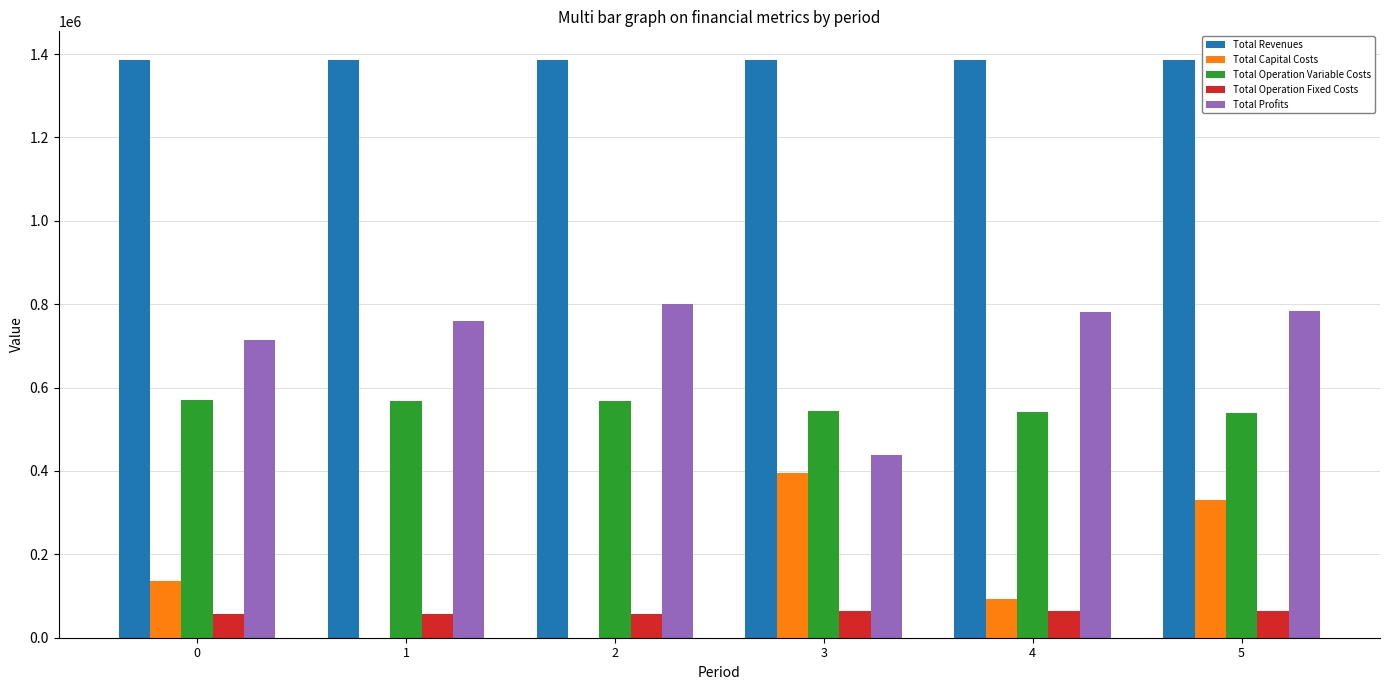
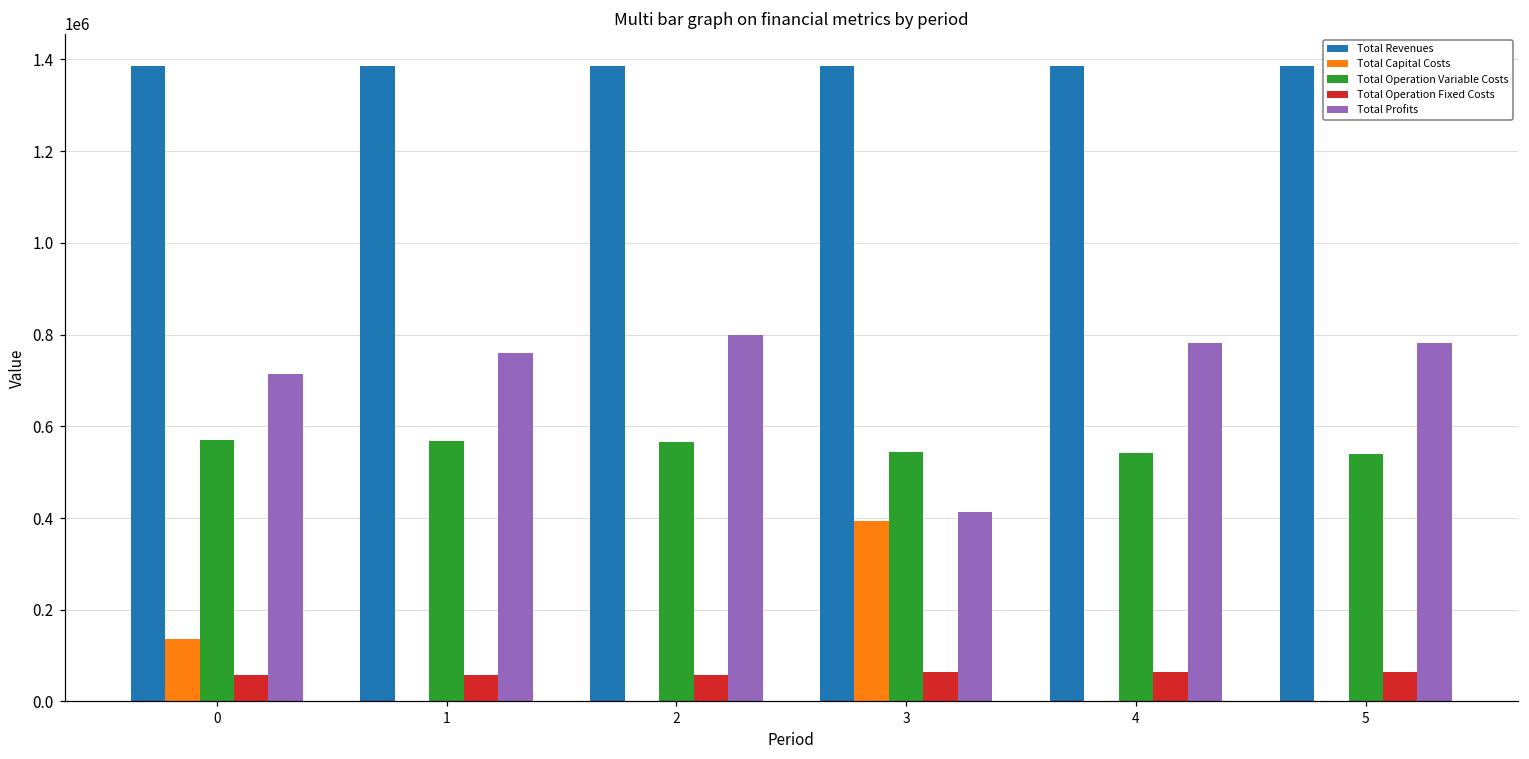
  {
    "Total Revenues": {
      "0": 1390000,
      "1": 1390000,
      "2": 1390000,
      "3": 1390000,
      "4": 1390000,
      "5": 1390000
    },
    "Total Capital Costs": {
      "0": 140000,
      "1": 0,
      "2": 0,
      "3": 390000,
-     "4": 90000,
-     "5": 330000
+     "4": 0,
+     "5": 0
    },
    "Total Operation Variable Costs": {
      "0": 570000,
      "1": 570000,
      "2": 570000,
      "3": 540000,
      "4": 540000,
      "5": 540000
    },
    "Total Operation Fixed Costs": {
      "0": 60000,
      "1": 60000,
      "2": 60000,
      "3": 60000,
      "4": 60000,
      "5": 60000
    },
    "Total Profits": {
      "0": 710000,
      "1": 760000,
      "2": 800000,
-     "3": 440000,
+     "3": 410000,
      "4": 780000,
      "5": 780000
    }
  }
